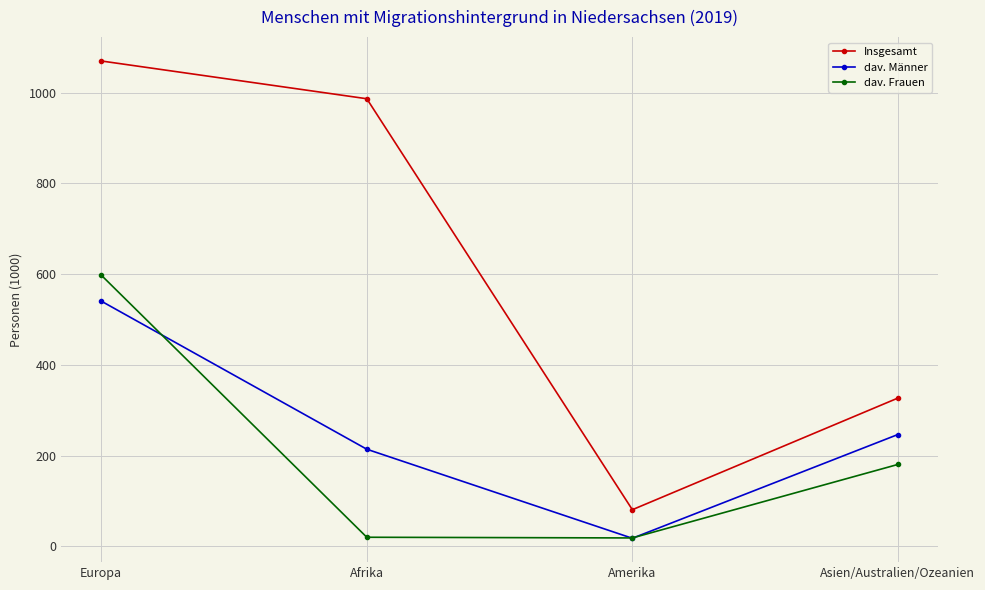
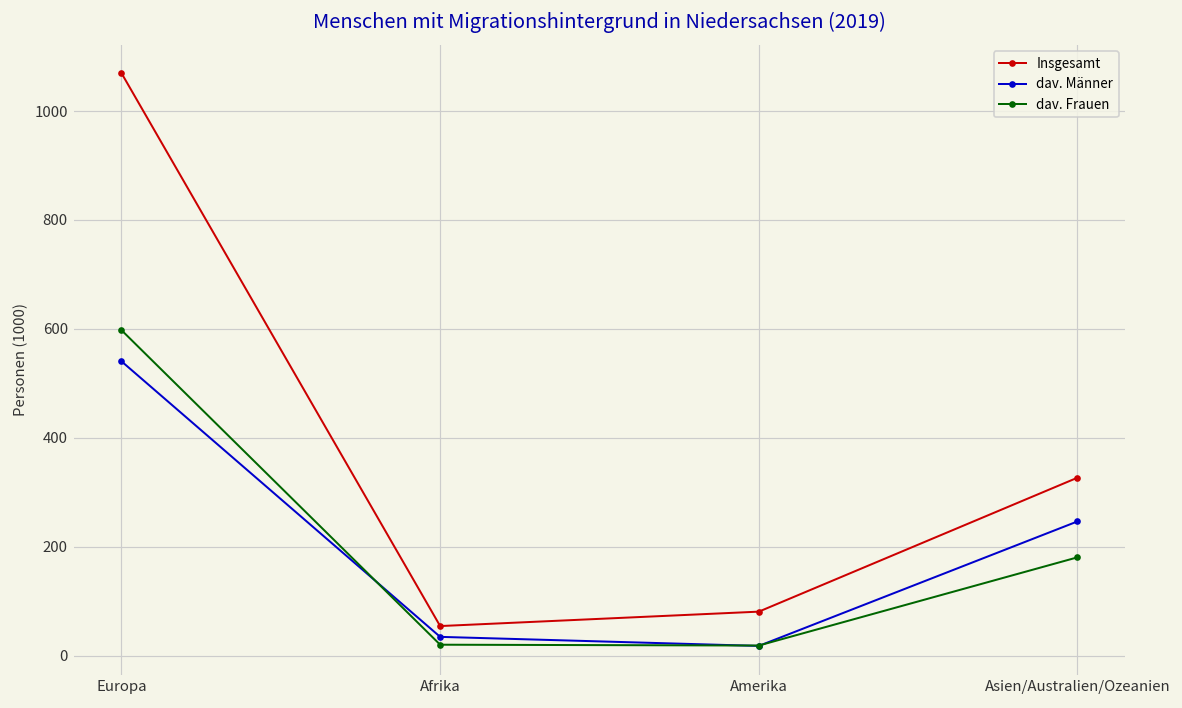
  {
    "Insgesamt": {
      "Europa": 1070,
-     "Afrika": 990,
+     "Afrika": 50,
      "Amerika": 80,
      "Asien/Australien/Ozeanien": 330
    },
    "dav. Männer": {
      "Europa": 540,
-     "Afrika": 210,
+     "Afrika": 30,
      "Asien/Australien/Ozeanien": 250
    },
    "dav. Frauen": {
      "Europa": 600,
      "Afrika": 20,
      "Asien/Australien/Ozeanien": 180
    }
  }
